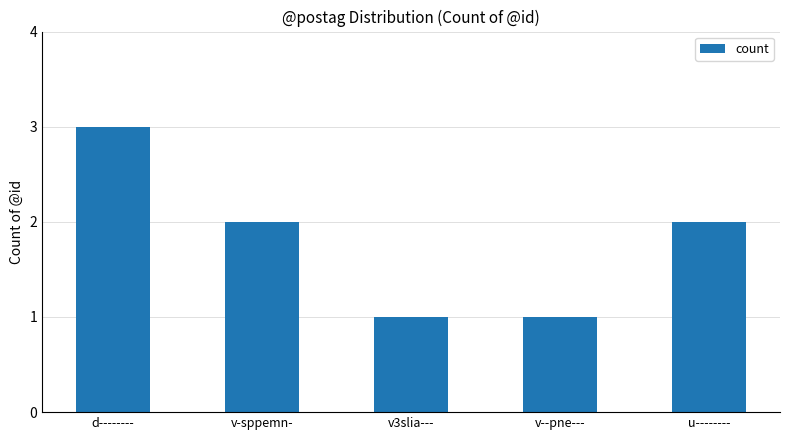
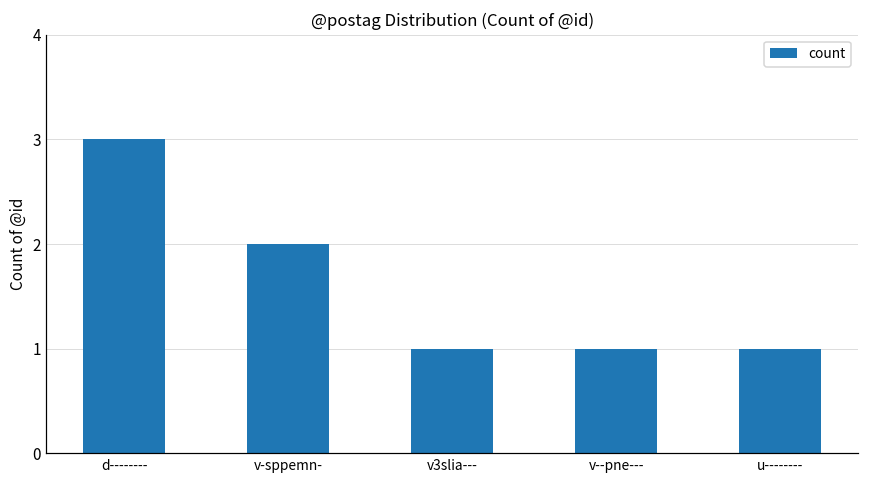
  {
    "d--------": 3,
    "v-sppemn-": 2,
    "v3slia---": 1,
    "v--pne---": 1,
-   "u--------": 2
+   "u--------": 1
  }
